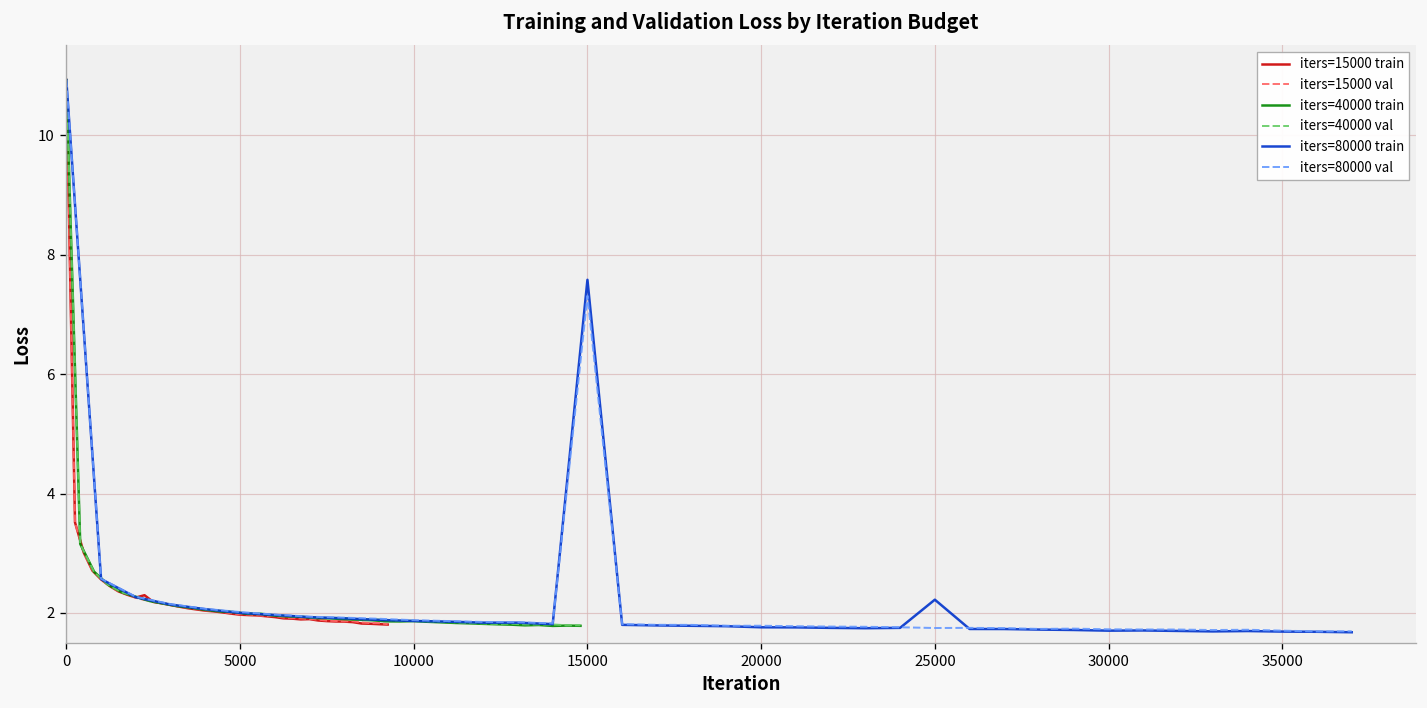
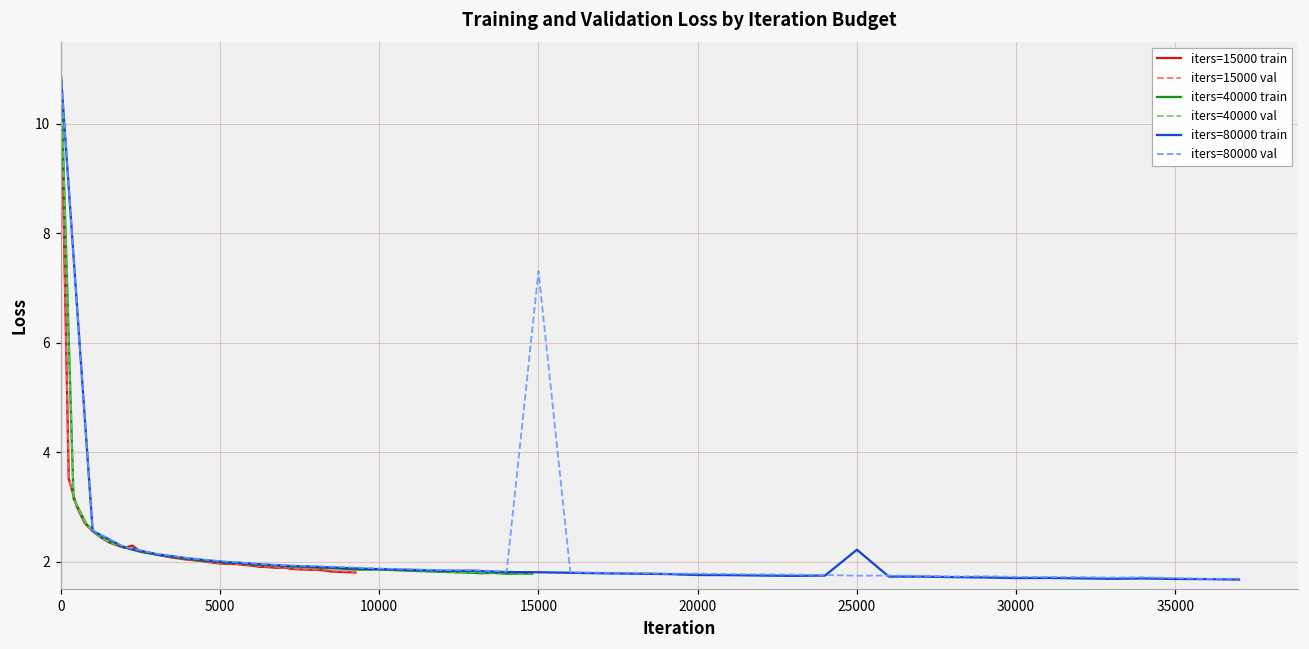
  {
    "iters=80000 train": {
-     "15000": 7.6,
+     "15000": 1.8,
      "25000": 2.2
    },
    "iters=80000 val": {
      "15000": 7.3,
      "25000": 1.7
    }
  }
